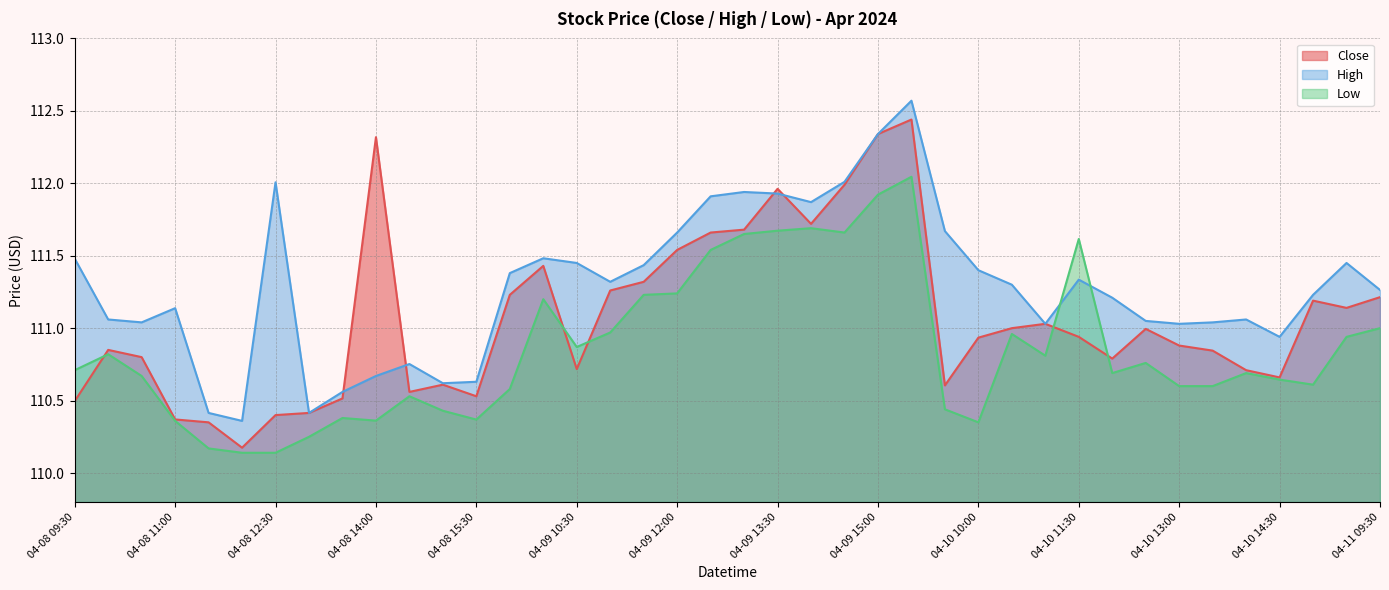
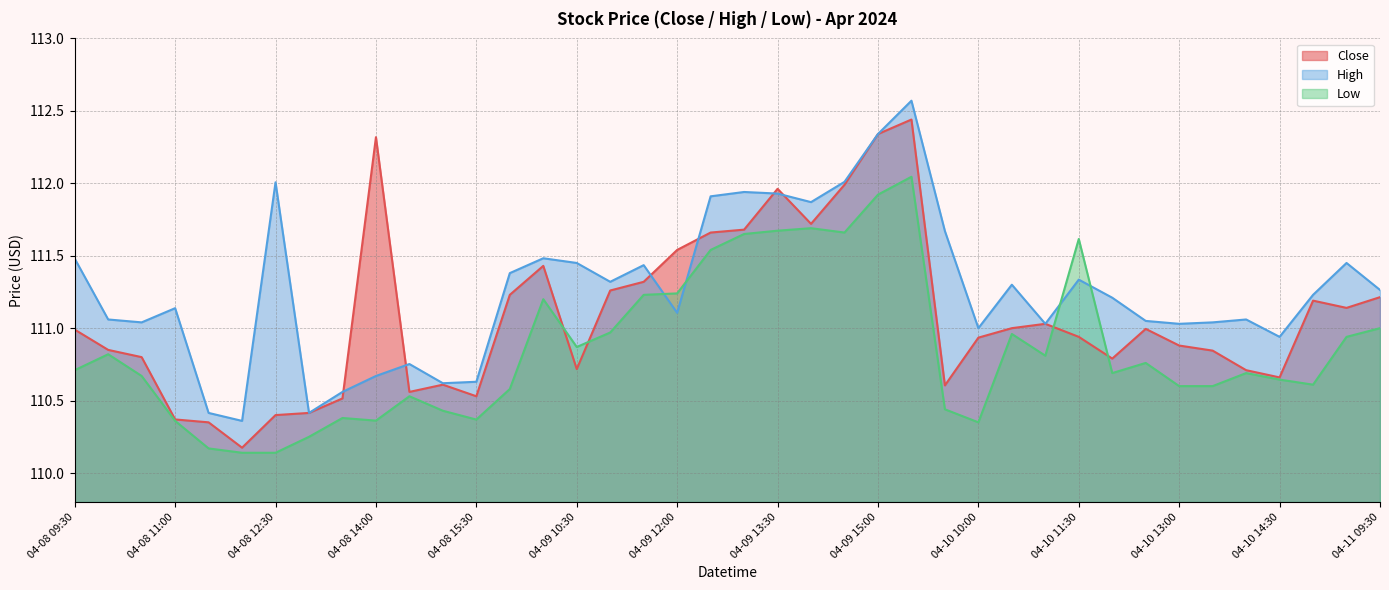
  {
    "Close": {
-     "04-08 09:30": 110.50,
+     "04-08 09:30": 110.99,
      "04-08 12:30": 110.40,
      "04-08 14:00": 112.32,
      "04-08 15:30": 110.53,
      "04-09 10:30": 110.72,
      "04-09 12:00": 111.54,
      "04-09 13:30": 111.96,
      "04-10 10:00": 110.93,
      "04-10 11:30": 110.94,
      "04-10 13:00": 110.88,
      "04-11 09:30": 111.21
    },
    "High": {
      "04-08 09:30": 111.48,
      "04-08 11:00": 111.14,
      "04-08 12:30": 112.01,
      "04-08 14:00": 110.67,
      "04-08 15:30": 110.63,
      "04-09 10:30": 111.45,
-     "04-09 12:00": 111.66,
+     "04-09 12:00": 111.11,
      "04-09 13:30": 111.93,
-     "04-10 10:00": 111.4,
+     "04-10 10:00": 111.0,
      "04-10 11:30": 111.33,
      "04-10 13:00": 111.03,
      "04-10 14:30": 110.94,
      "04-11 09:30": 111.26
    },
    "Low": {
      "04-08 09:30": 110.71,
      "04-08 12:30": 110.14,
      "04-08 14:00": 110.36,
      "04-08 15:30": 110.37,
      "04-09 10:30": 110.87,
      "04-09 12:00": 111.24,
      "04-09 13:30": 111.67,
      "04-09 15:00": 111.92,
      "04-10 10:00": 110.35,
      "04-10 11:30": 111.62,
      "04-10 13:00": 110.60,
      "04-11 09:30": 111.00
    }
  }
